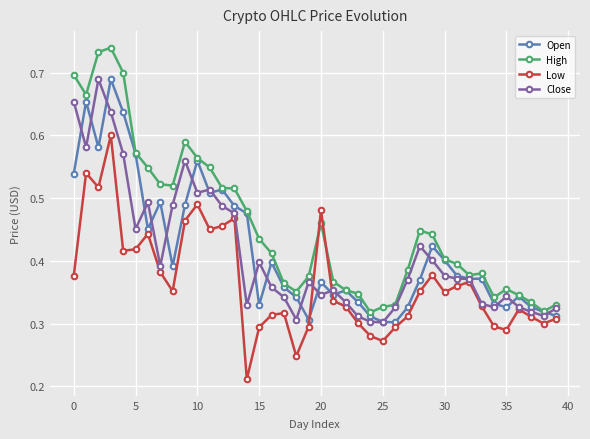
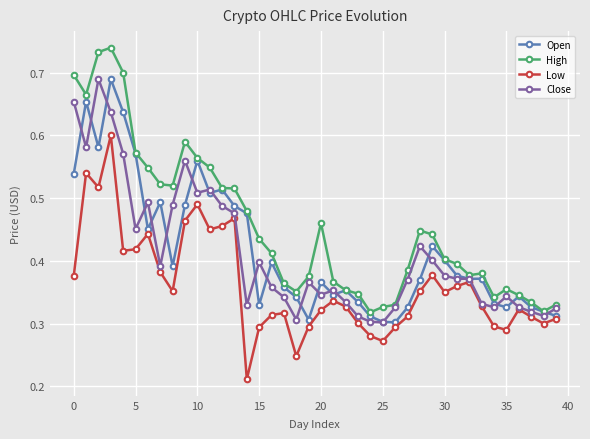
  {
    "High": {
      "0": 0.70,
      "10": 0.56,
      "15": 0.44,
      "20": 0.46,
      "25": 0.33,
      "35": 0.35
    },
    "Low": {
      "0": 0.38,
      "5": 0.42,
      "10": 0.49,
      "15": 0.29,
-     "20": 0.48,
+     "20": 0.32,
      "25": 0.27,
      "30": 0.35,
      "35": 0.29
    }
  }
